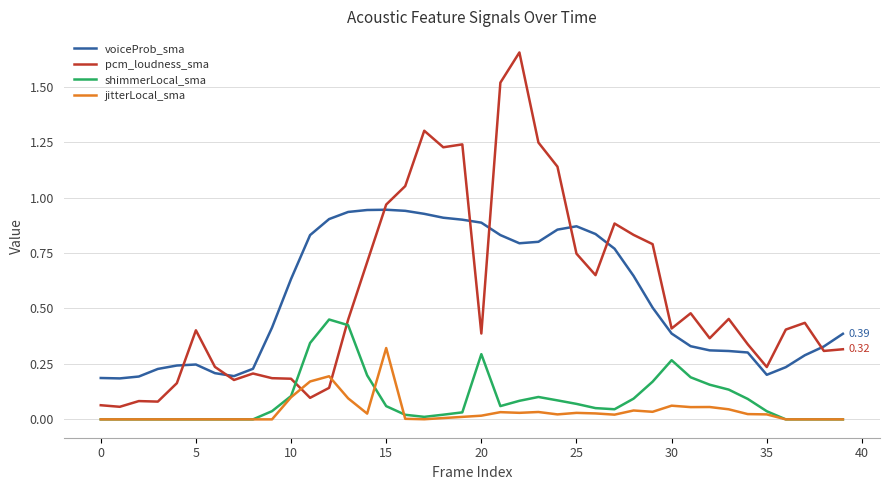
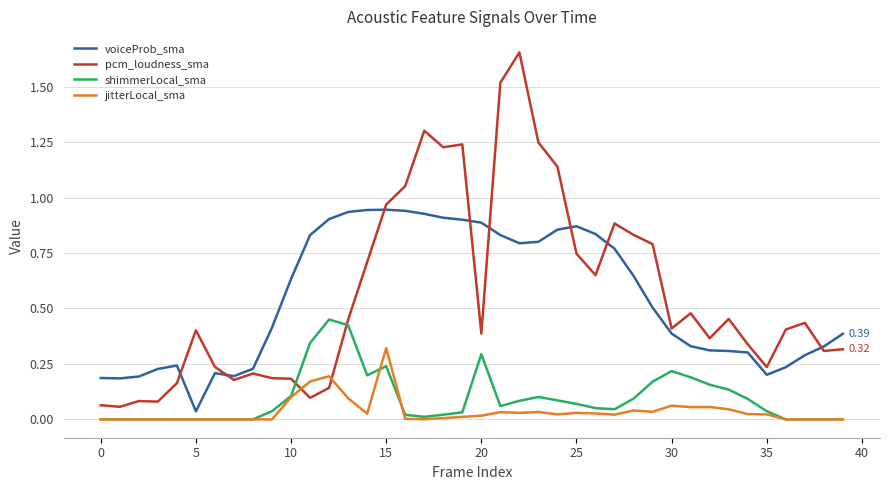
  {
    "voiceProb_sma": {
      "0": 0.19,
-     "5": 0.25,
+     "5": 0.04,
      "10": 0.63,
      "15": 0.95,
      "20": 0.89,
      "25": 0.87,
      "30": 0.39,
      "35": 0.20
    },
    "pcm_loudness_sma": {
      "0": 0.06,
      "5": 0.40,
      "10": 0.18,
      "15": 0.97,
      "20": 0.39,
      "25": 0.75,
      "30": 0.41,
      "35": 0.24
    },
    "shimmerLocal_sma": {
-     "15": 0.06,
+     "15": 0.24,
      "20": 0.29,
      "25": 0.07,
-     "30": 0.27,
+     "30": 0.22,
      "35": 0.04
    },
    "jitterLocal_sma": {
      "15": 0.32,
      "20": 0.02,
      "25": 0.03,
      "30": 0.06,
      "35": 0.02
    }
  }
